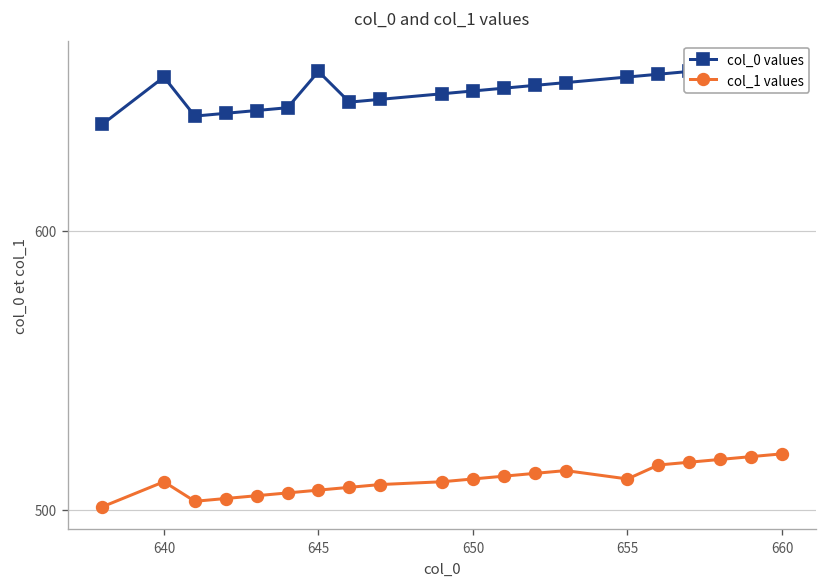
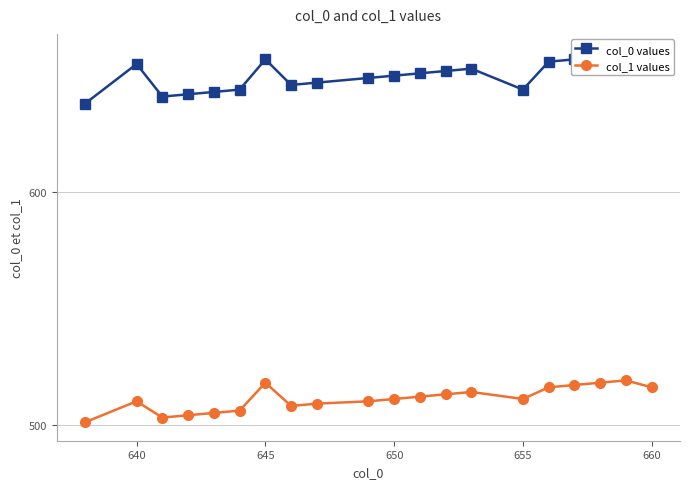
  {
    "col_0 values": {
      "640": 655,
      "645": 657,
      "650": 650,
-     "655": 655
+     "655": 644
    },
    "col_1 values": {
      "640": 510,
-     "645": 507,
+     "645": 518,
      "650": 511,
      "655": 511,
-     "660": 520
+     "660": 516
    }
  }
